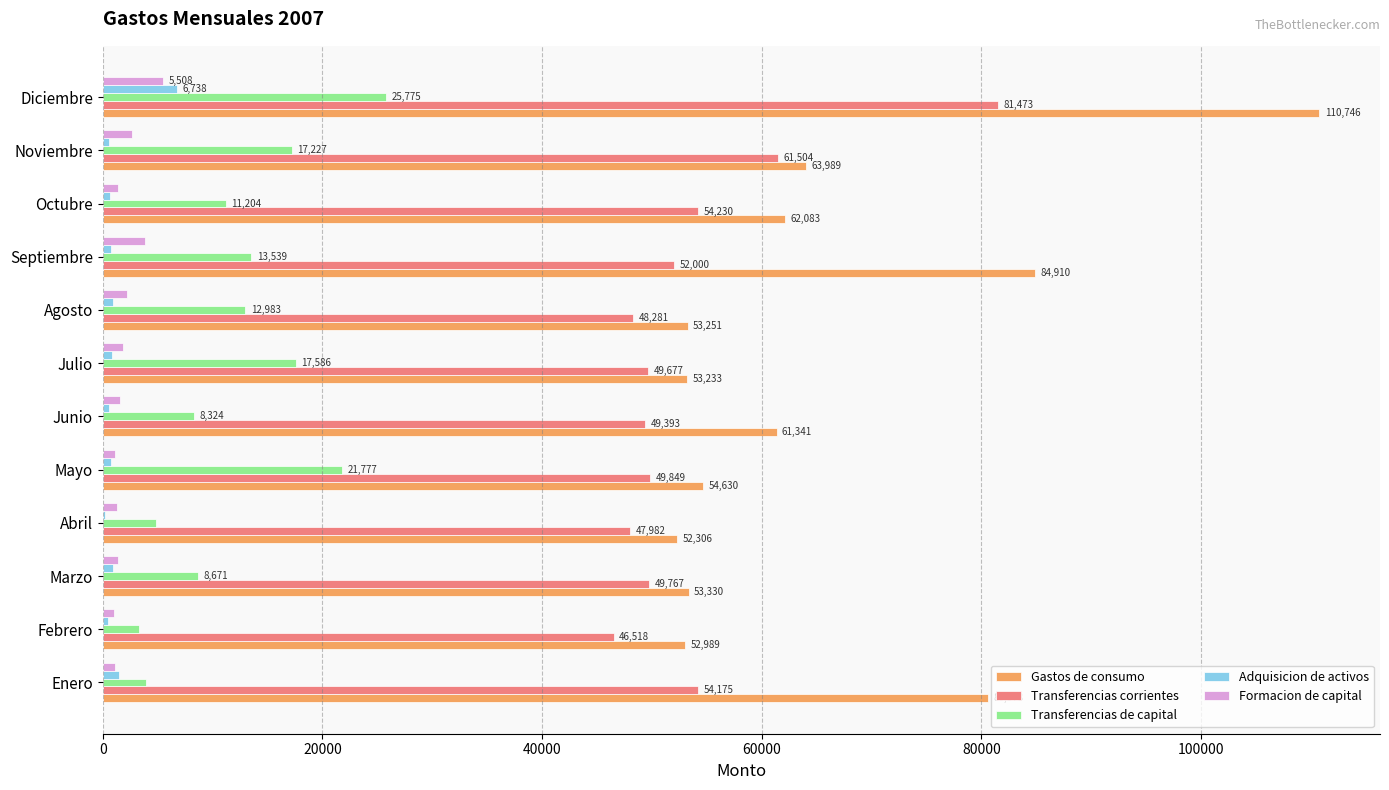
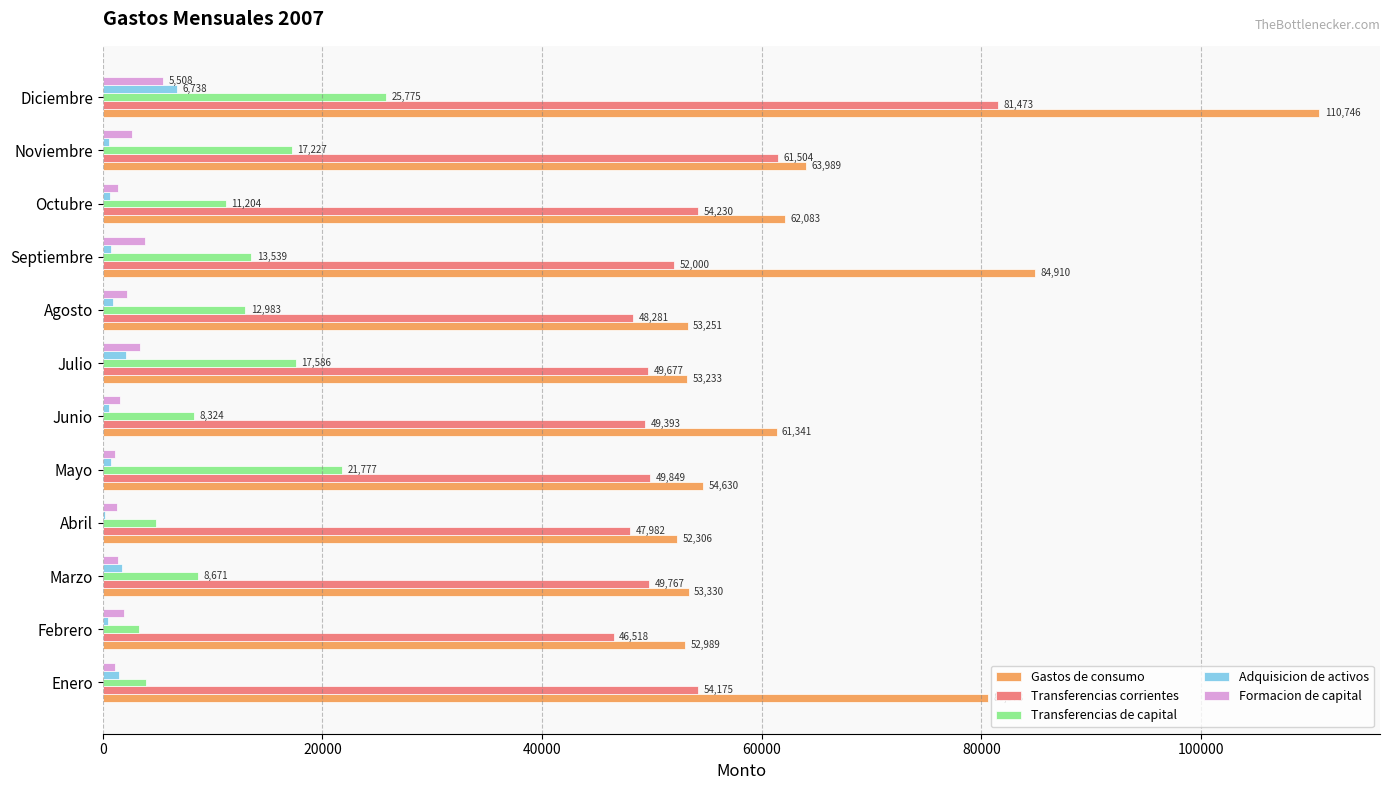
  {
    "Transferencias de capital": {
      "Diciembre": "25,775",
      "Noviembre": "17,227",
      "Octubre": "11,204",
      "Septiembre": "13,539",
      "Agosto": "12,983",
      "Julio": "17,586",
      "Junio": "8,324",
      "Mayo": "21,777",
      "Marzo": "8,671"
    },
    "Adquisicion de activos": {
      "Noviembre": "600",
      "Octubre": "700",
      "Septiembre": "700",
      "Agosto": "900",
-     "Julio": "800",
+     "Julio": "2100",
      "Junio": "600",
      "Mayo": "700",
      "Abril": "200",
-     "Marzo": "1000",
+     "Marzo": "1800",
      "Febrero": "400",
      "Enero": "1500"
    },
    "Formacion de capital": {
      "Noviembre": "2700",
      "Octubre": "1400",
      "Septiembre": "3900",
      "Agosto": "2300",
-     "Julio": "1800",
+     "Julio": "3400",
      "Junio": "1600",
      "Mayo": "1100",
      "Abril": "1300",
      "Marzo": "1400",
-     "Febrero": "1000",
+     "Febrero": "2000",
      "Enero": "1100"
    }
  }
